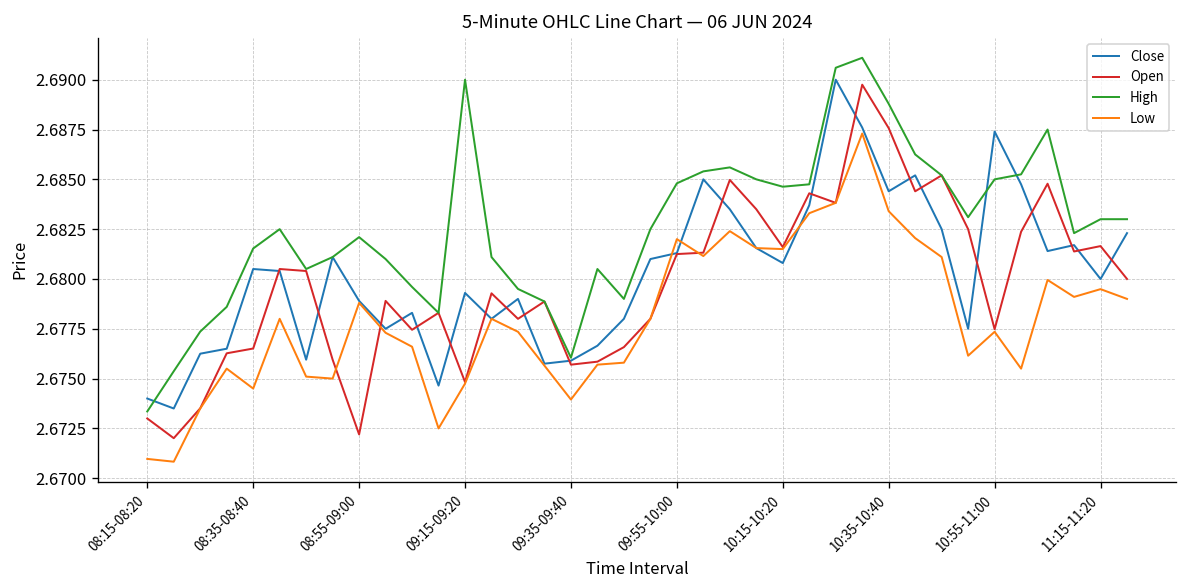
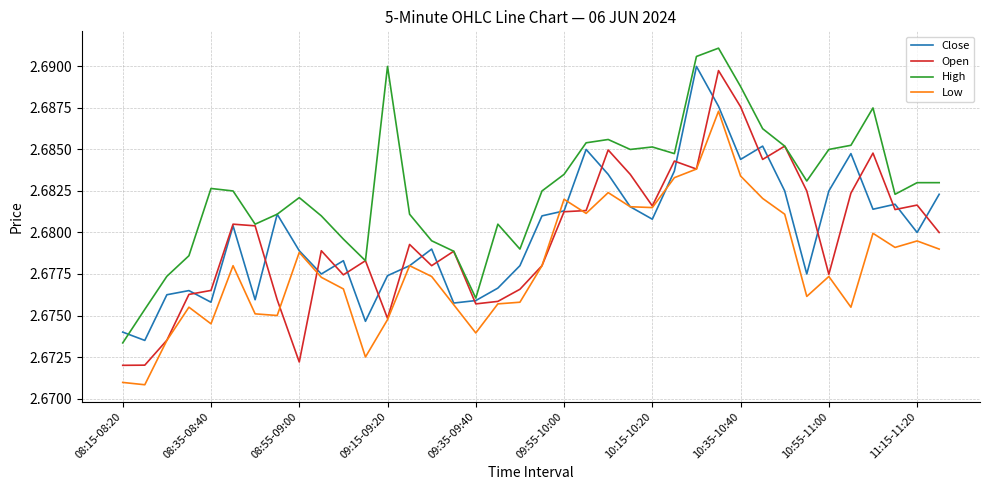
  {
    "Close": {
      "08:15-08:20": 2.6740,
-     "08:35-08:40": 2.6805,
-     "09:15-09:20": 2.6793,
+     "08:35-08:40": 2.6758,
+     "09:15-09:20": 2.6774,
      "10:15-10:20": 2.6808,
      "10:35-10:40": 2.6844,
-     "10:55-11:00": 2.6874,
+     "10:55-11:00": 2.6825,
      "11:15-11:20": 2.6800
    },
    "Open": {
-     "08:15-08:20": 2.673,
+     "08:15-08:20": 2.672,
      "08:35-08:40": 2.6765,
      "08:55-09:00": 2.6722,
      "09:35-09:40": 2.6757,
      "10:35-10:40": 2.6876,
      "11:15-11:20": 2.6817
    },
    "High": {
      "08:15-08:20": 2.6734,
-     "08:35-08:40": 2.6815,
+     "08:35-08:40": 2.6827,
      "08:55-09:00": 2.6821,
      "09:15-09:20": 2.6900,
-     "09:55-10:00": 2.6848,
-     "10:15-10:20": 2.6846,
+     "09:55-10:00": 2.6835,
+     "10:15-10:20": 2.6852,
      "10:35-10:40": 2.6888,
      "10:55-11:00": 2.6850,
      "11:15-11:20": 2.6830
    },
    "Low": {
      "08:15-08:20": 2.6710,
      "08:35-08:40": 2.6745,
      "09:35-09:40": 2.6740,
      "09:55-10:00": 2.6820,
      "10:35-10:40": 2.6834,
      "11:15-11:20": 2.6795
    }
  }
